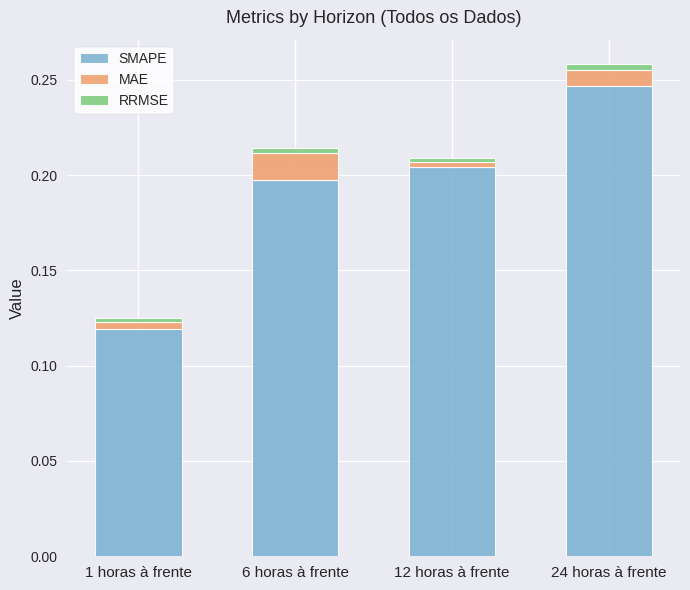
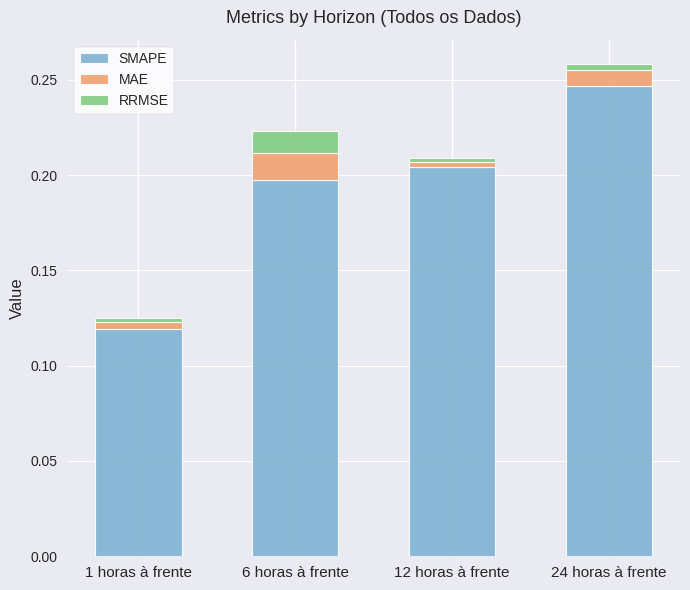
  {
    "SMAPE": {
      "1 horas à frente": 0.119,
      "6 horas à frente": 0.197,
      "12 horas à frente": 0.204,
      "24 horas à frente": 0.247
    },
    "MAE": {
      "1 horas à frente": 0.004,
      "6 horas à frente": 0.014,
      "12 horas à frente": 0.002,
      "24 horas à frente": 0.008
    },
    "RRMSE": {
      "1 horas à frente": 0.002,
-     "6 horas à frente": 0.003,
+     "6 horas à frente": 0.012,
      "12 horas à frente": 0.002,
      "24 horas à frente": 0.003
    }
  }
